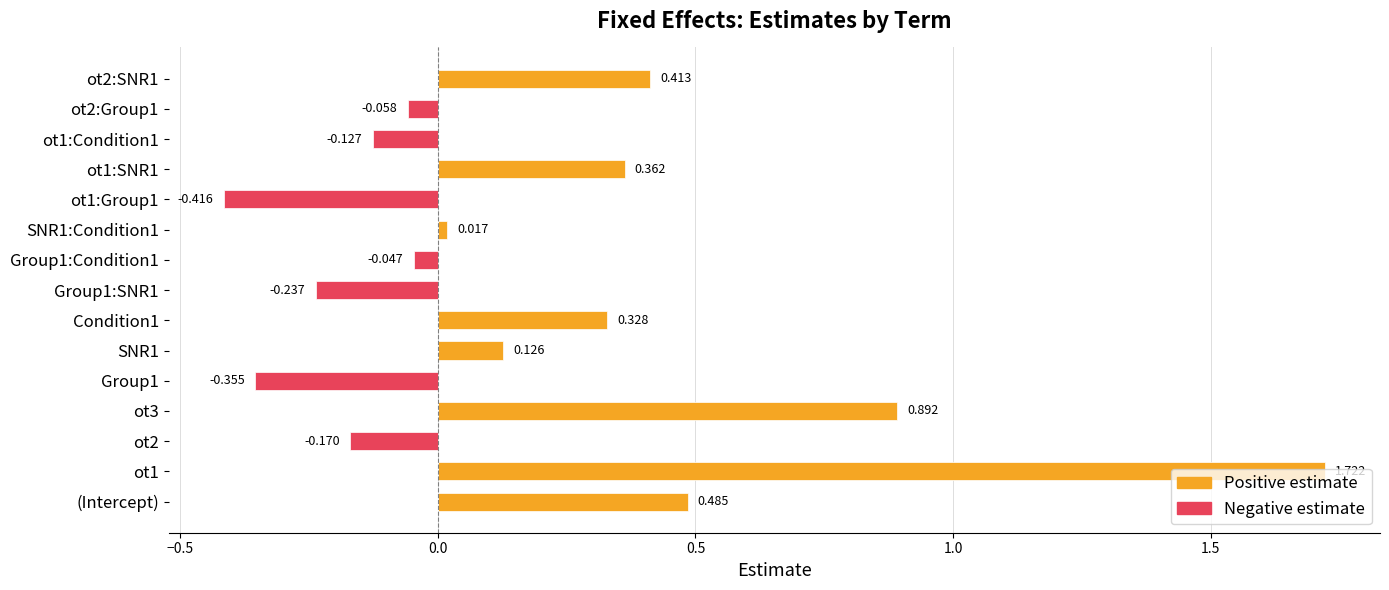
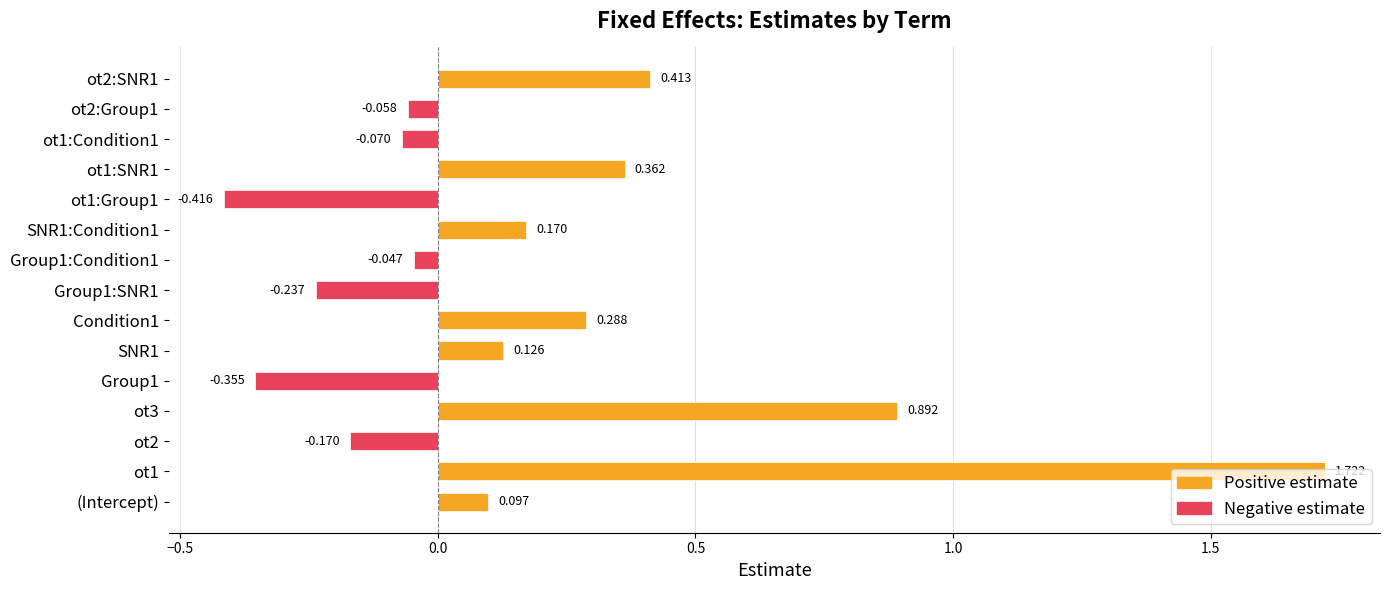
  {
    "Positive estimate": {
      "ot2:SNR1": 0.413,
      "ot1:SNR1": 0.362,
-     "SNR1:Condition1": 0.017,
-     "Condition1": 0.328,
+     "SNR1:Condition1": 0.170,
+     "Condition1": 0.288,
      "SNR1": 0.126,
      "ot3": 0.892,
-     "(Intercept)": 0.485
+     "(Intercept)": 0.097
    },
    "Negative estimate": {
      "ot2:Group1": -0.058,
-     "ot1:Condition1": -0.127,
+     "ot1:Condition1": -0.070,
      "ot1:Group1": -0.416,
      "Group1:Condition1": -0.047,
      "Group1:SNR1": -0.237,
      "Group1": -0.355,
      "ot2": -0.170
    }
  }
